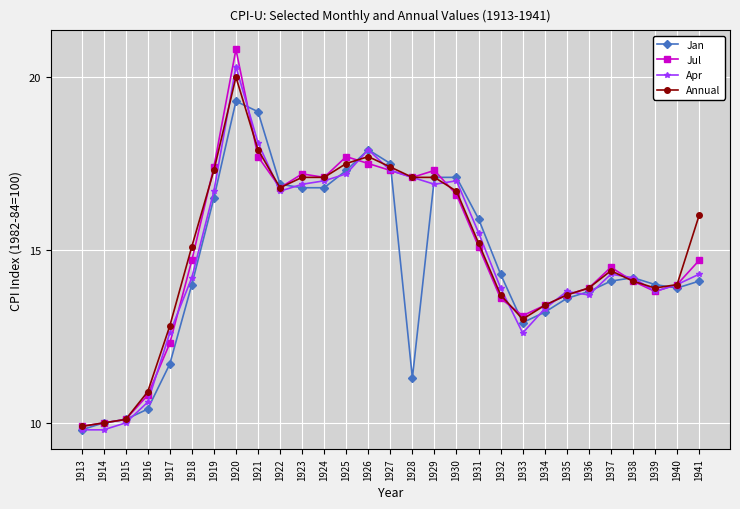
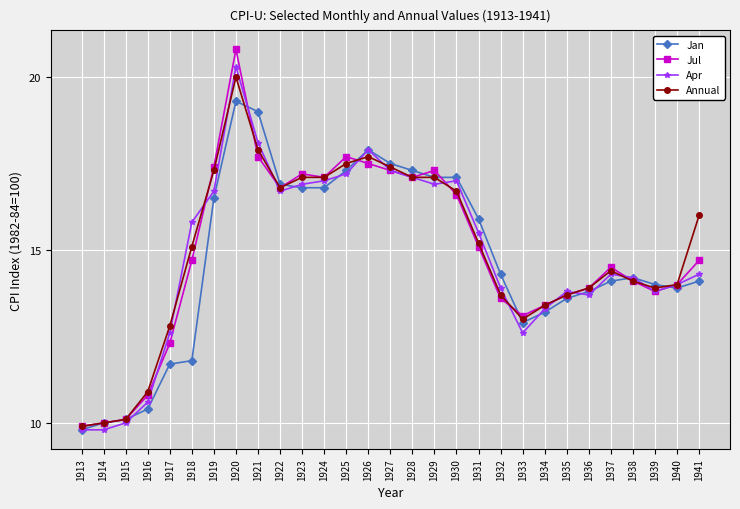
  {
    "Jan": {
      "1916": 10.4,
      "1917": 11.7,
-     "1918": 14.0,
+     "1918": 11.8,
      "1919": 16.5,
      "1920": 19.3,
      "1921": 19.0,
      "1922": 16.9,
      "1923": 16.8,
      "1924": 16.8,
      "1925": 17.3,
      "1927": 17.5,
-     "1928": 11.3,
+     "1928": 17.3,
      "1930": 17.1,
      "1931": 15.9,
      "1932": 14.3,
      "1933": 12.9,
      "1934": 13.2,
      "1935": 13.6,
      "1936": 13.8,
      "1937": 14.1,
      "1939": 14.0,
      "1940": 13.9,
      "1941": 14.1
    },
    "Jul": {
      "1916": 10.8,
      "1917": 12.3,
      "1918": 14.7,
      "1919": 17.4,
      "1920": 20.8,
      "1921": 17.7,
      "1923": 17.2,
      "1925": 17.7,
      "1926": 17.5,
      "1929": 17.3,
      "1930": 16.6,
      "1931": 15.1,
      "1932": 13.6,
      "1933": 13.1,
      "1937": 14.5,
      "1941": 14.7
    },
    "Apr": {
      "1914": 9.8,
      "1915": 10.0,
      "1916": 10.6,
      "1917": 12.6,
-     "1918": 14.2,
+     "1918": 15.8,
      "1919": 16.7,
      "1920": 20.3,
      "1921": 18.1,
      "1922": 16.7,
      "1923": 16.9,
      "1924": 17.0,
      "1925": 17.2,
      "1929": 16.9,
      "1930": 17.0,
      "1931": 15.5,
      "1932": 13.9,
      "1933": 12.6,
      "1934": 13.3,
      "1935": 13.8,
      "1936": 13.7,
      "1937": 14.3,
      "1941": 14.3
    },
    "Annual": {
      "1916": 10.9,
      "1917": 12.8,
      "1918": 15.1,
      "1919": 17.3,
      "1920": 20.0,
      "1921": 17.9,
      "1923": 17.1,
      "1925": 17.5,
      "1926": 17.7,
      "1927": 17.4,
      "1930": 16.7,
      "1931": 15.2,
      "1932": 13.7,
      "1933": 13.0,
      "1937": 14.4,
      "1939": 13.9,
      "1941": 16.0
    }
  }
